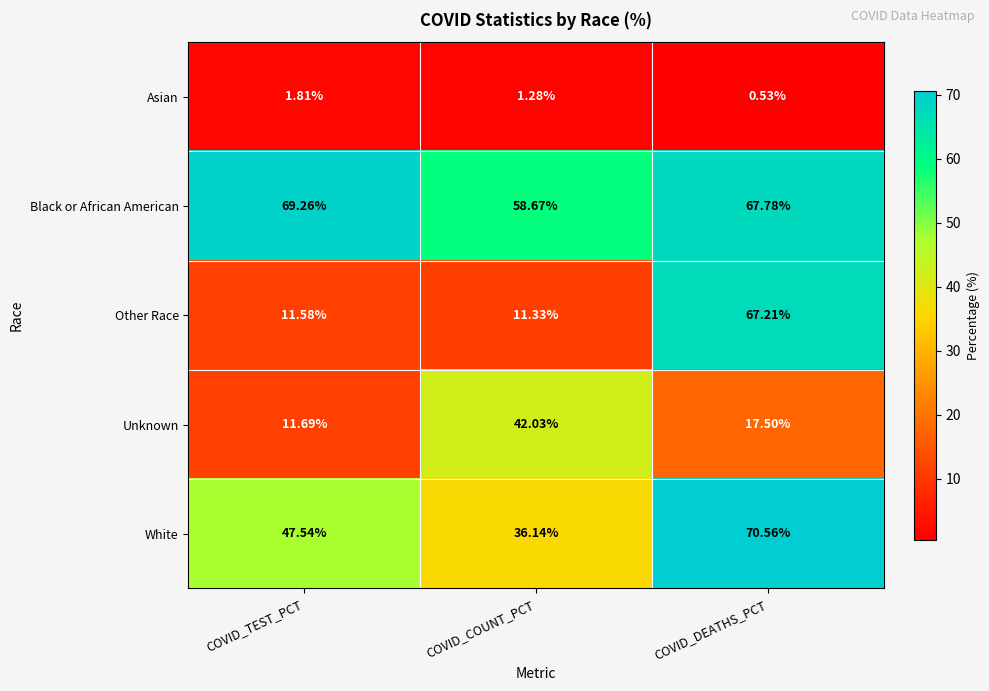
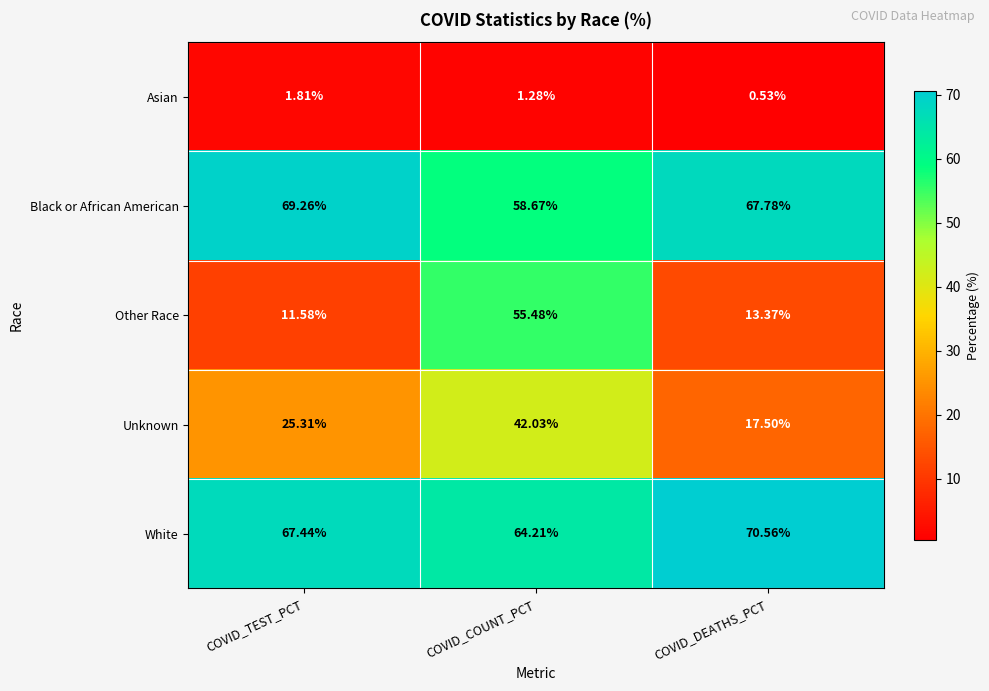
  {
    "Asian": {
      "COVID_TEST_PCT": "1.81%",
      "COVID_COUNT_PCT": "1.28%",
      "COVID_DEATHS_PCT": "0.53%"
    },
    "Black or African American": {
      "COVID_TEST_PCT": "69.26%",
      "COVID_COUNT_PCT": "58.67%",
      "COVID_DEATHS_PCT": "67.78%"
    },
    "Other Race": {
      "COVID_TEST_PCT": "11.58%",
-     "COVID_COUNT_PCT": "11.33%",
-     "COVID_DEATHS_PCT": "67.21%"
+     "COVID_COUNT_PCT": "55.48%",
+     "COVID_DEATHS_PCT": "13.37%"
    },
    "Unknown": {
-     "COVID_TEST_PCT": "11.69%",
+     "COVID_TEST_PCT": "25.31%",
      "COVID_COUNT_PCT": "42.03%",
      "COVID_DEATHS_PCT": "17.50%"
    },
    "White": {
-     "COVID_TEST_PCT": "47.54%",
-     "COVID_COUNT_PCT": "36.14%",
+     "COVID_TEST_PCT": "67.44%",
+     "COVID_COUNT_PCT": "64.21%",
      "COVID_DEATHS_PCT": "70.56%"
    }
  }
